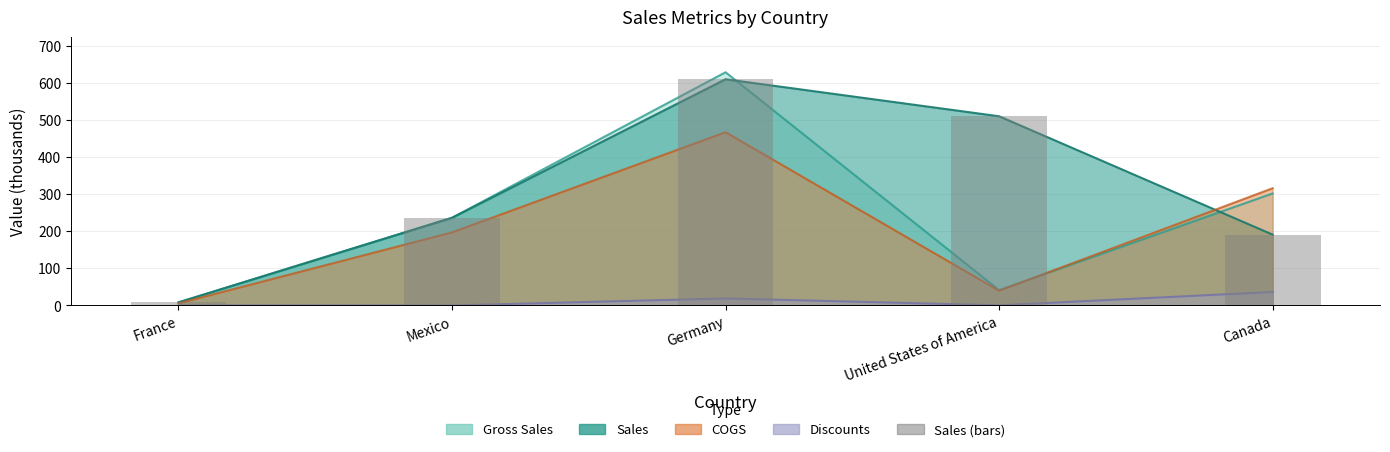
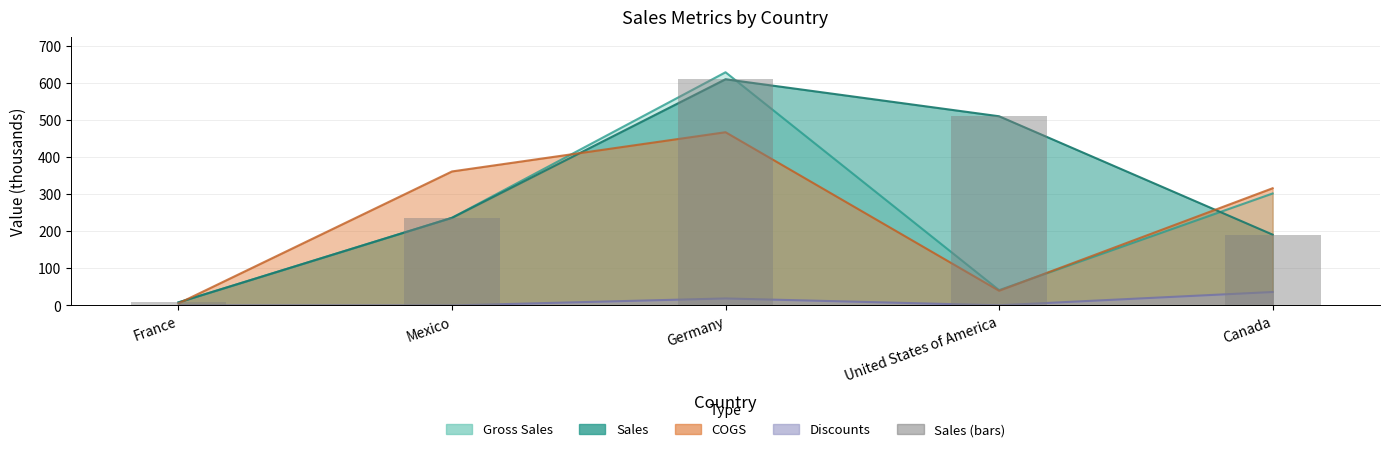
  {
    "Sales": {
      "France": 10,
      "Mexico": 240,
      "Germany": 610,
      "United States of America": 510,
      "Canada": 190
    },
    "COGS": {
-     "Mexico": 200,
+     "Mexico": 360,
      "Germany": 470,
      "Canada": 320
    }
  }
